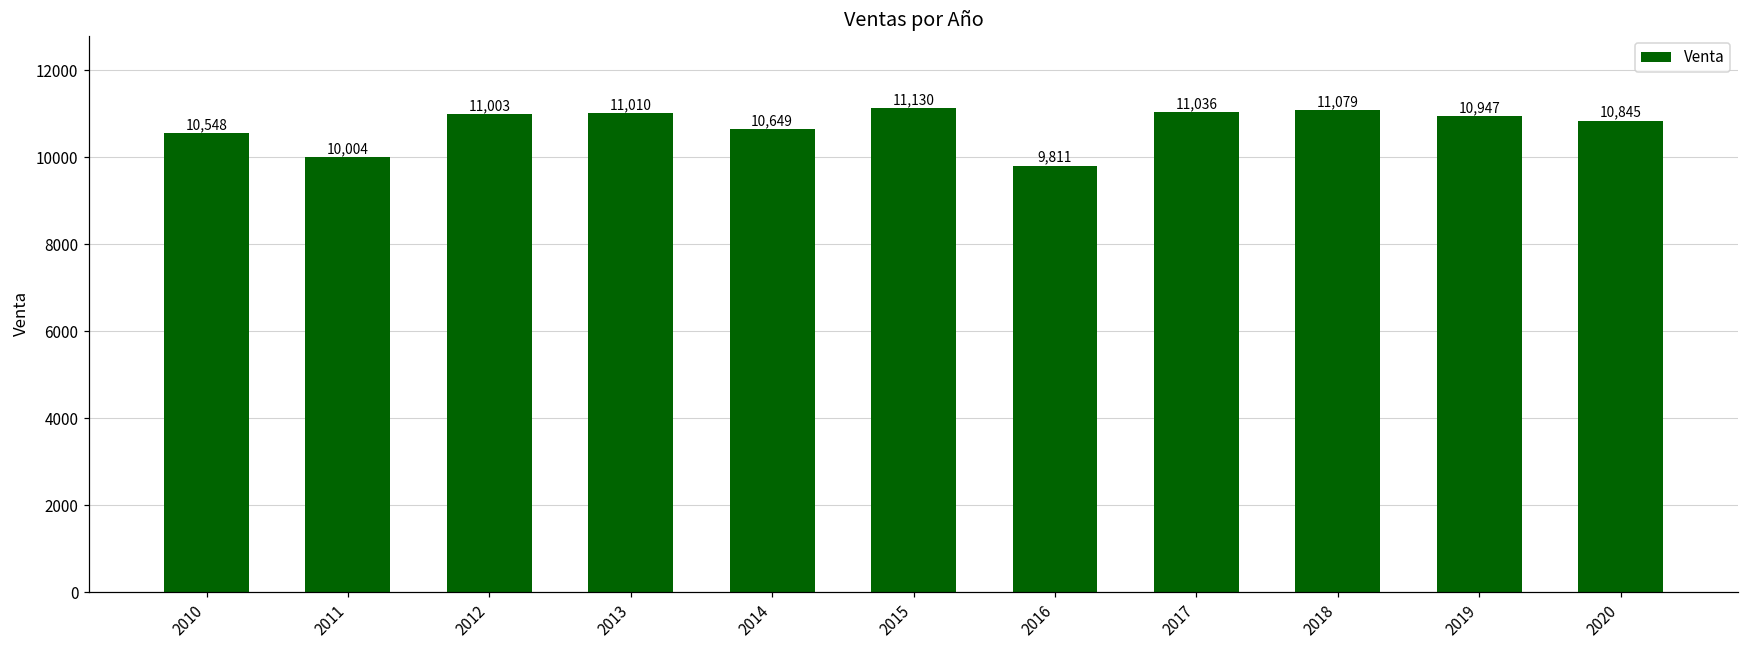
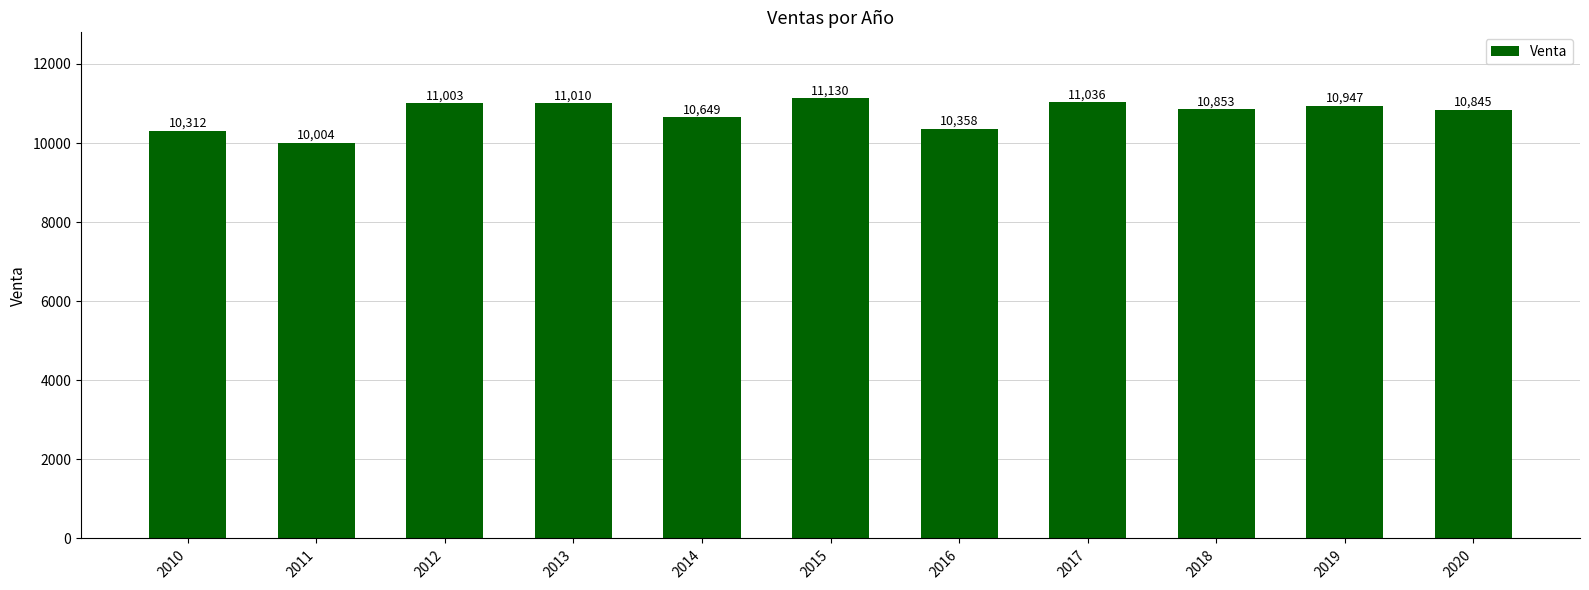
  {
-   "2010": "10,548",
+   "2010": "10,312",
    "2011": "10,004",
    "2012": "11,003",
    "2013": "11,010",
    "2014": "10,649",
    "2015": "11,130",
-   "2016": "9,811",
+   "2016": "10,358",
    "2017": "11,036",
-   "2018": "11,079",
+   "2018": "10,853",
    "2019": "10,947",
    "2020": "10,845"
  }
